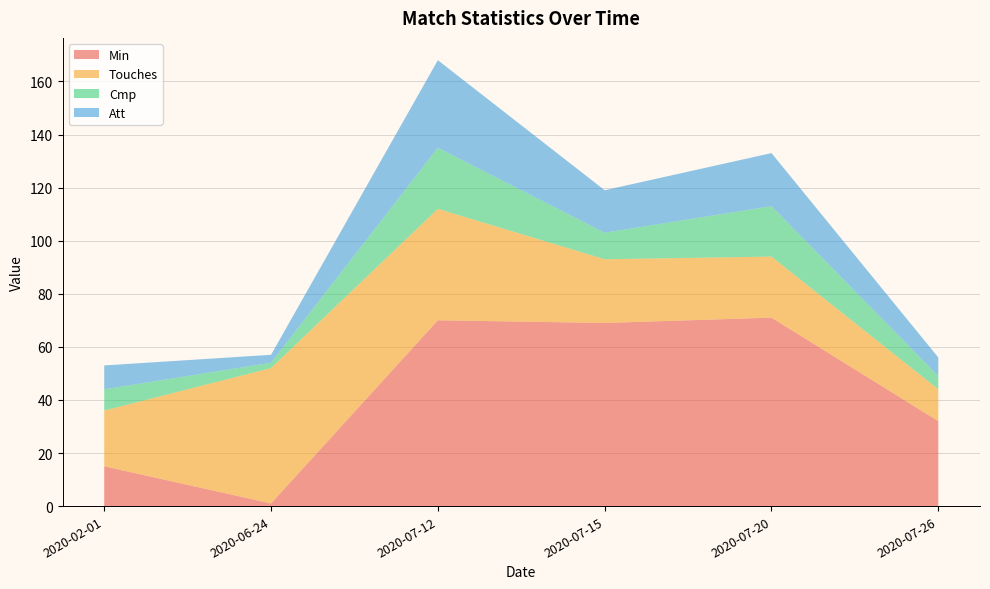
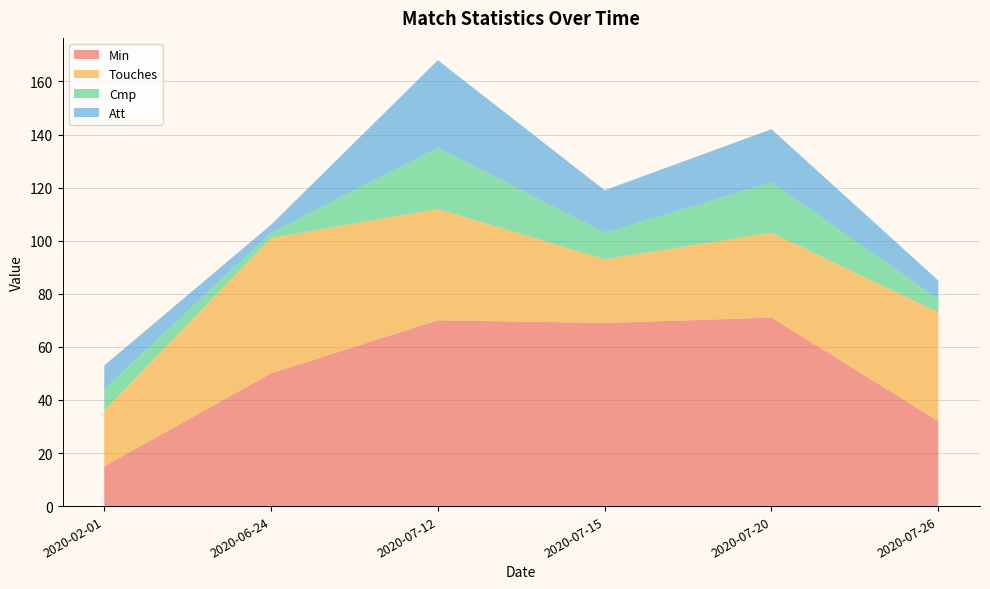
  {
    "Min": {
      "2020-02-01": 15,
-     "2020-06-24": 1,
+     "2020-06-24": 50,
      "2020-07-12": 70,
      "2020-07-15": 69,
      "2020-07-20": 71,
      "2020-07-26": 32
    },
    "Touches": {
      "2020-02-01": 21,
      "2020-06-24": 51,
      "2020-07-12": 42,
      "2020-07-15": 24,
-     "2020-07-20": 23,
-     "2020-07-26": 12
+     "2020-07-20": 32,
+     "2020-07-26": 41
    },
    "Cmp": {
      "2020-02-01": 8,
      "2020-06-24": 2,
      "2020-07-12": 23,
      "2020-07-15": 10,
      "2020-07-20": 19,
      "2020-07-26": 5
    },
    "Att": {
      "2020-02-01": 9,
      "2020-06-24": 3,
      "2020-07-12": 33,
      "2020-07-15": 16,
      "2020-07-20": 20,
      "2020-07-26": 7
    }
  }
